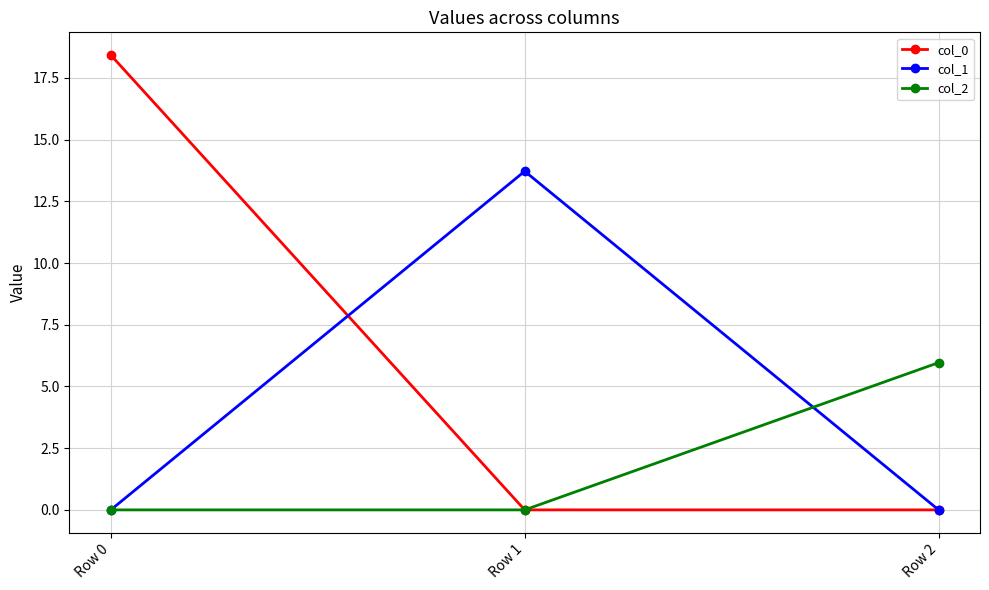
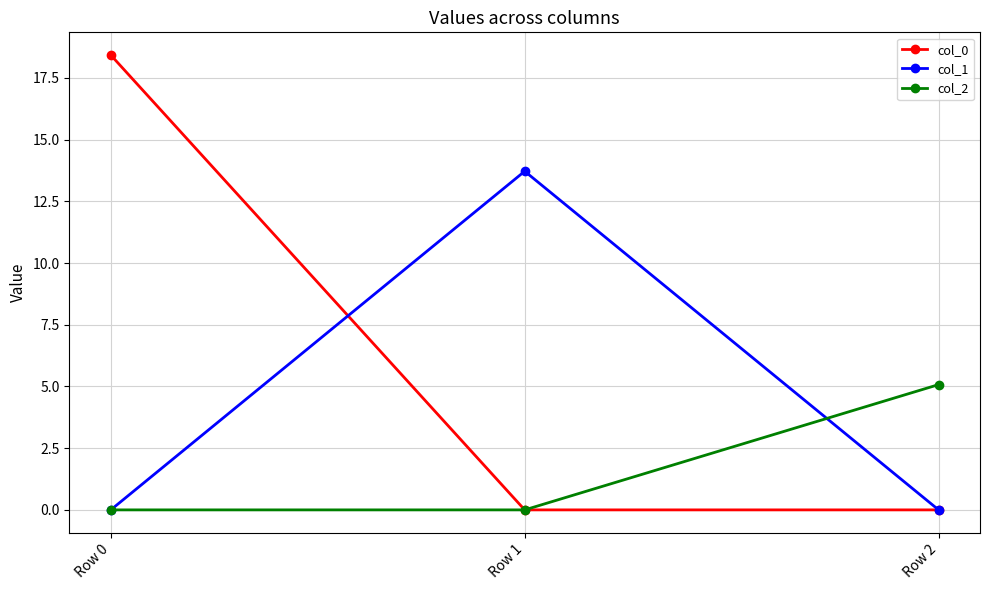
  {
    "col_0": {
      "Row 0": 18.4
    },
    "col_1": {
      "Row 1": 13.7
    },
    "col_2": {
-     "Row 2": 6.0
+     "Row 2": 5.1
    }
  }
